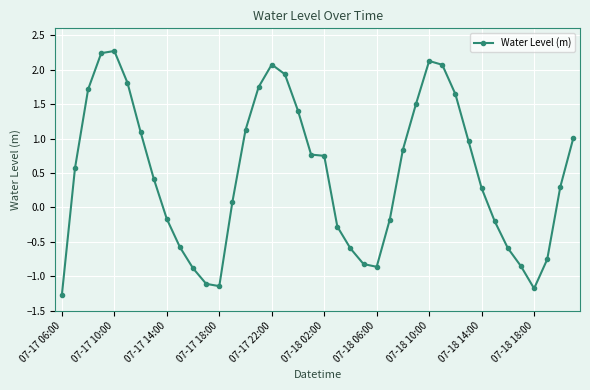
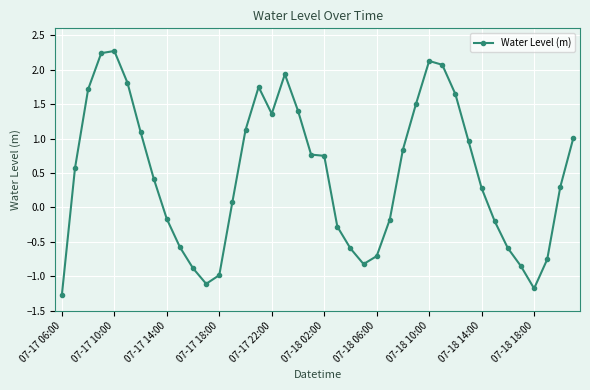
  {
    "07-17 06:00": -1.3,
    "07-17 10:00": 2.3,
    "07-17 14:00": -0.2,
-   "07-17 18:00": -1.1,
-   "07-17 22:00": 2.1,
+   "07-17 18:00": -1.0,
+   "07-17 22:00": 1.4,
    "07-18 02:00": 0.7,
-   "07-18 06:00": -0.9,
+   "07-18 06:00": -0.7,
    "07-18 10:00": 2.1,
    "07-18 14:00": 0.3,
    "07-18 18:00": -1.2
  }
